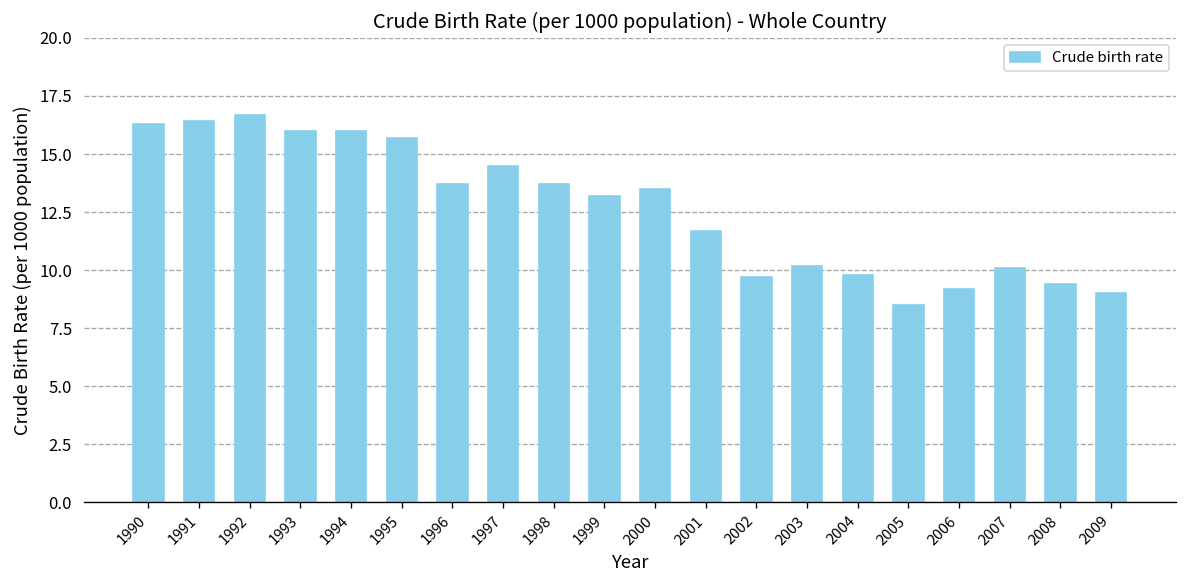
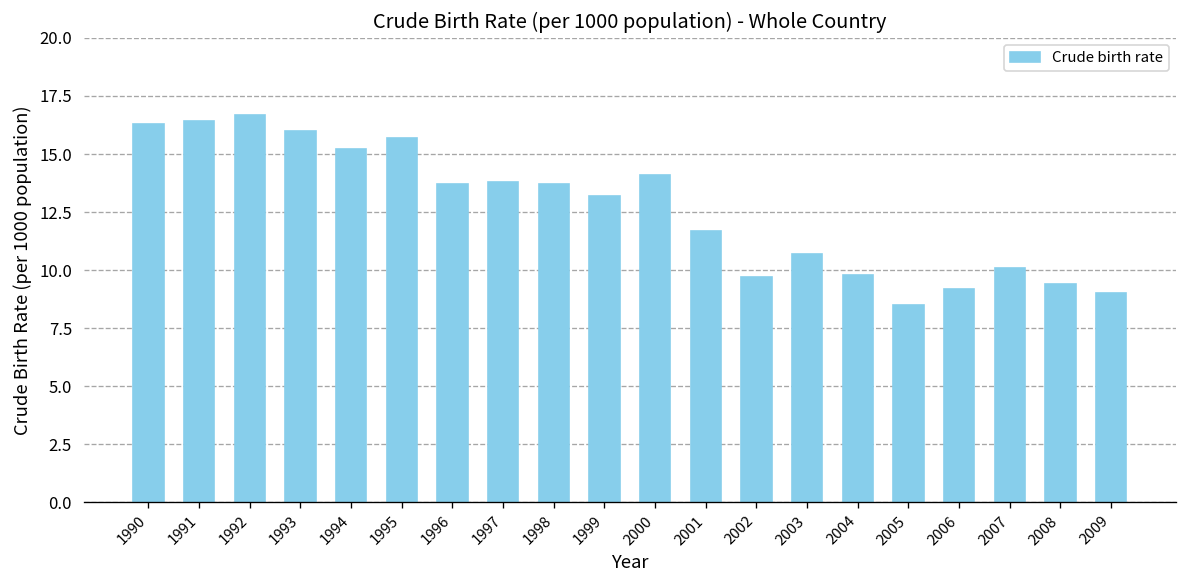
  {
    "1990": 16.3,
    "1991": 16.4,
    "1992": 16.7,
    "1993": 16.0,
-   "1994": 16.0,
+   "1994": 15.2,
    "1995": 15.7,
    "1996": 13.7,
-   "1997": 14.5,
+   "1997": 13.8,
    "1998": 13.7,
    "1999": 13.2,
-   "2000": 13.5,
+   "2000": 14.1,
    "2001": 11.7,
    "2002": 9.7,
-   "2003": 10.2,
+   "2003": 10.7,
    "2004": 9.8,
    "2005": 8.5,
    "2006": 9.2,
    "2007": 10.1,
    "2008": 9.4,
    "2009": 9.0
  }
